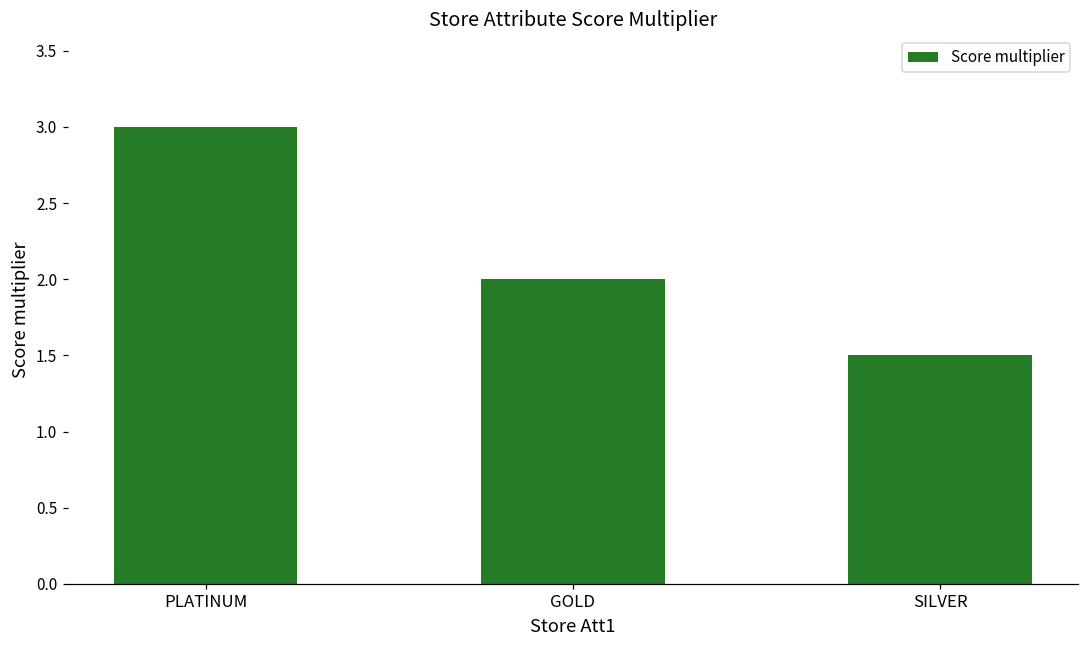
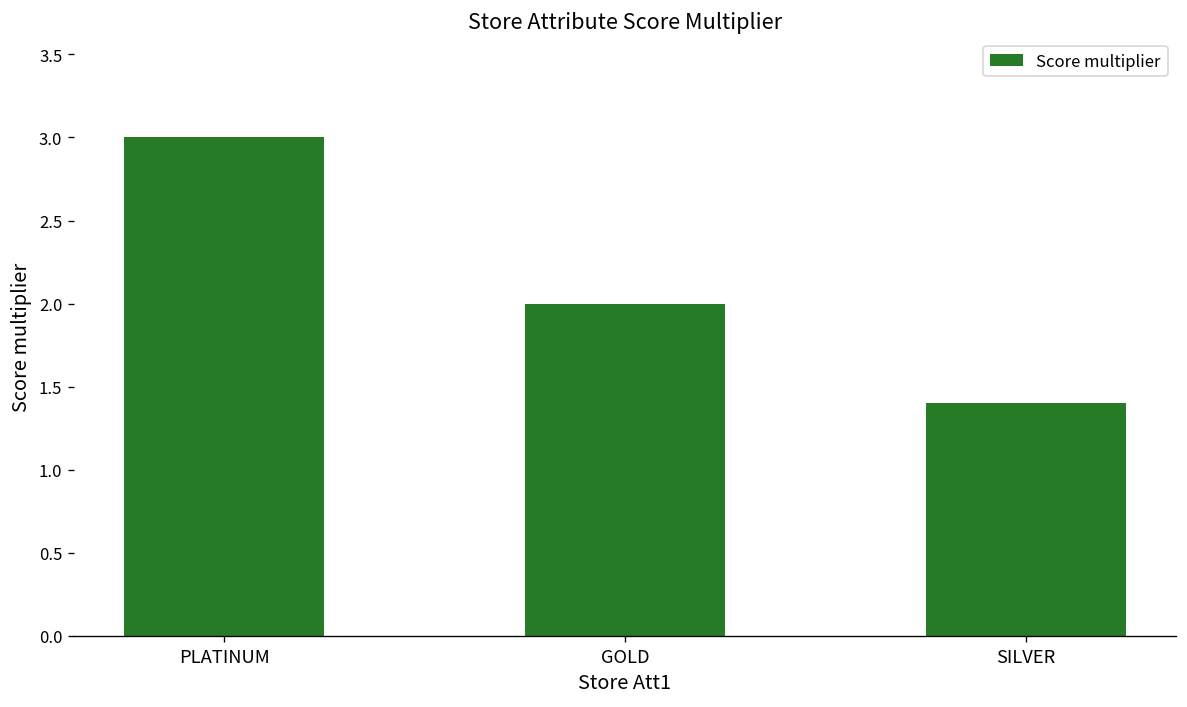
  {
    "PLATINUM": 3.0,
    "GOLD": 2.0,
-   "SILVER": 1.5
+   "SILVER": 1.4
  }
